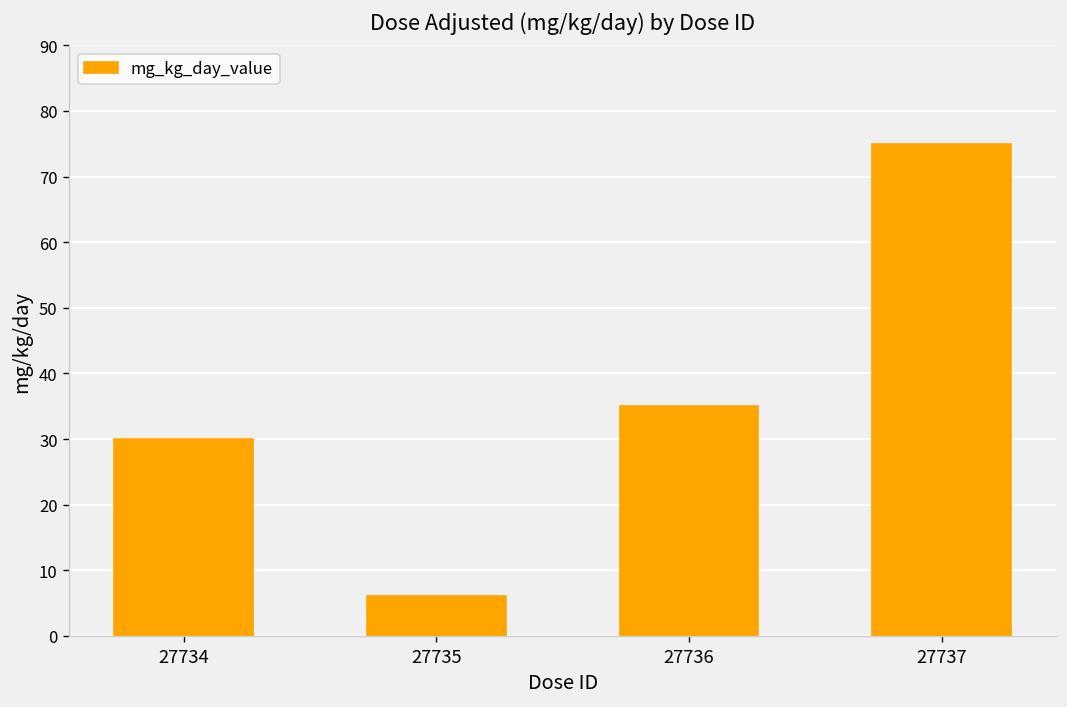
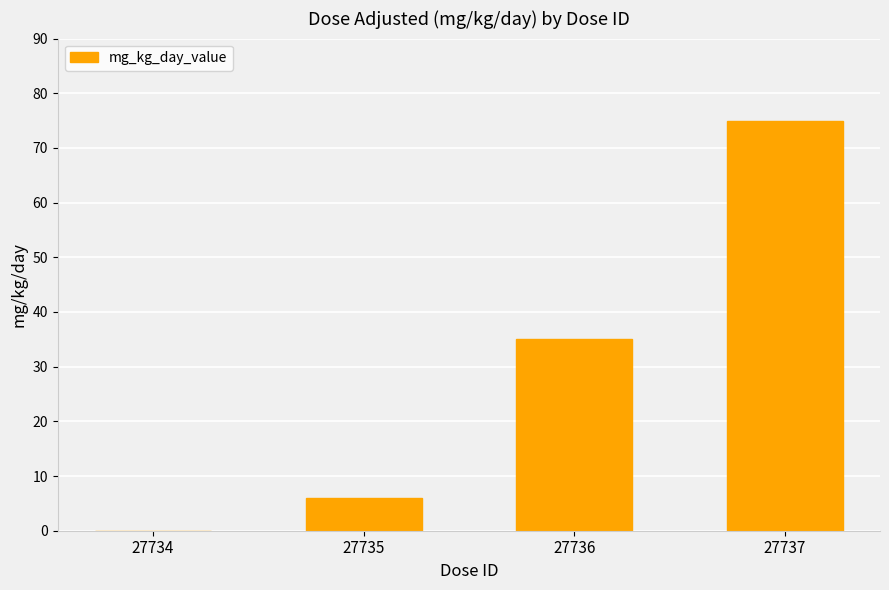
  {
-   "27734": 30,
+   "27734": 0,
    "27735": 6,
    "27736": 35,
    "27737": 75
  }
